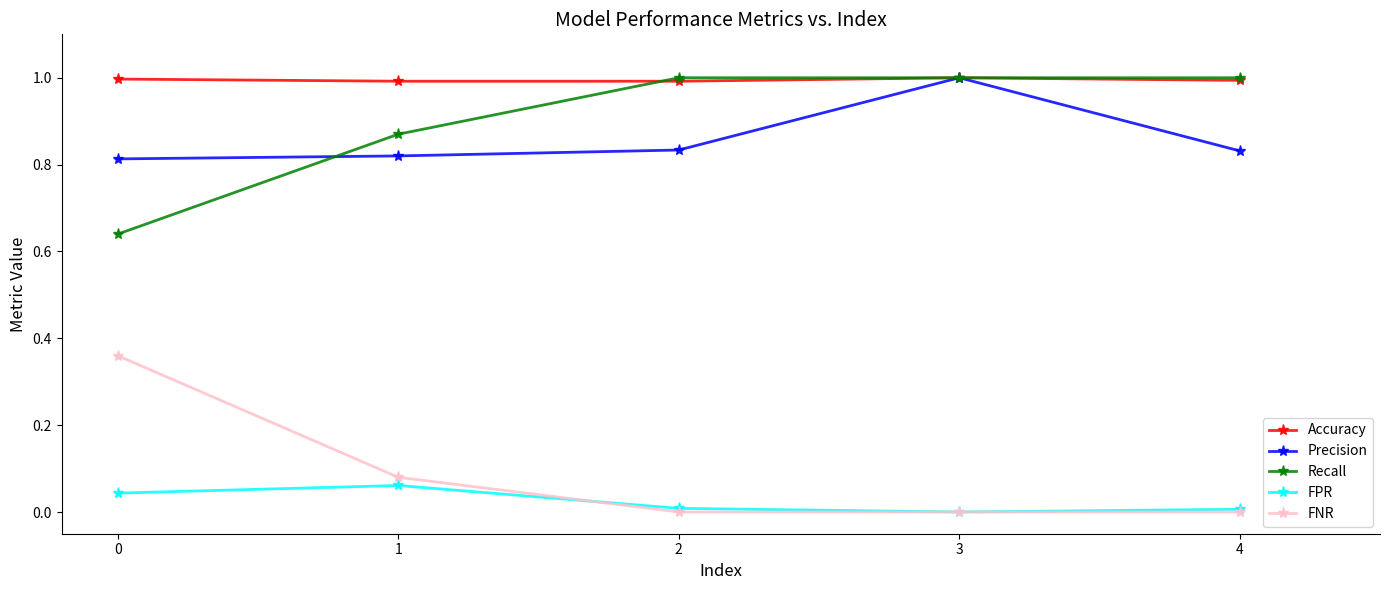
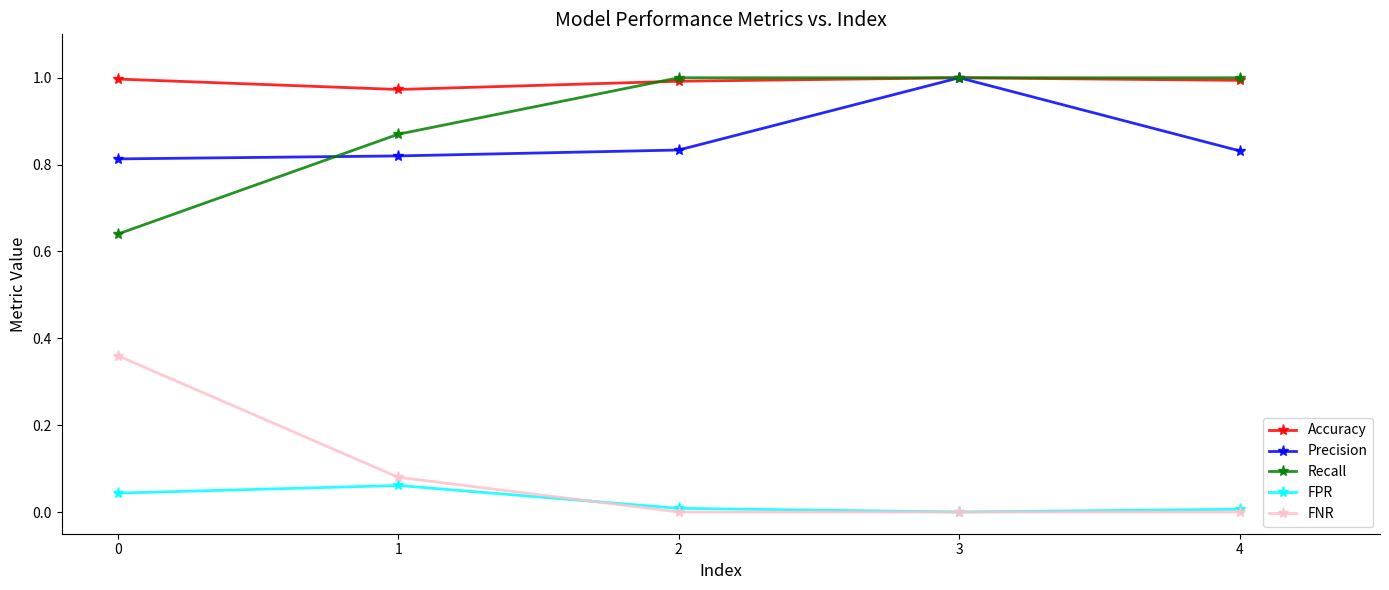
  {
    "Accuracy": {
      "0": 1.00,
-     "1": 0.99,
+     "1": 0.97,
      "2": 0.99,
      "4": 0.99
    },
    "Precision": {
      "0": 0.81,
      "1": 0.82,
      "2": 0.83,
      "4": 0.83
    },
    "Recall": {
      "0": 0.64,
      "1": 0.87,
      "2": 1.00,
      "4": 1.00
    },
    "FPR": {
      "0": 0.04,
      "1": 0.06,
      "2": 0.01,
      "4": 0.01
    },
    "FNR": {
      "0": 0.36,
      "1": 0.08,
      "2": 0.00,
      "4": 0.00
    }
  }
